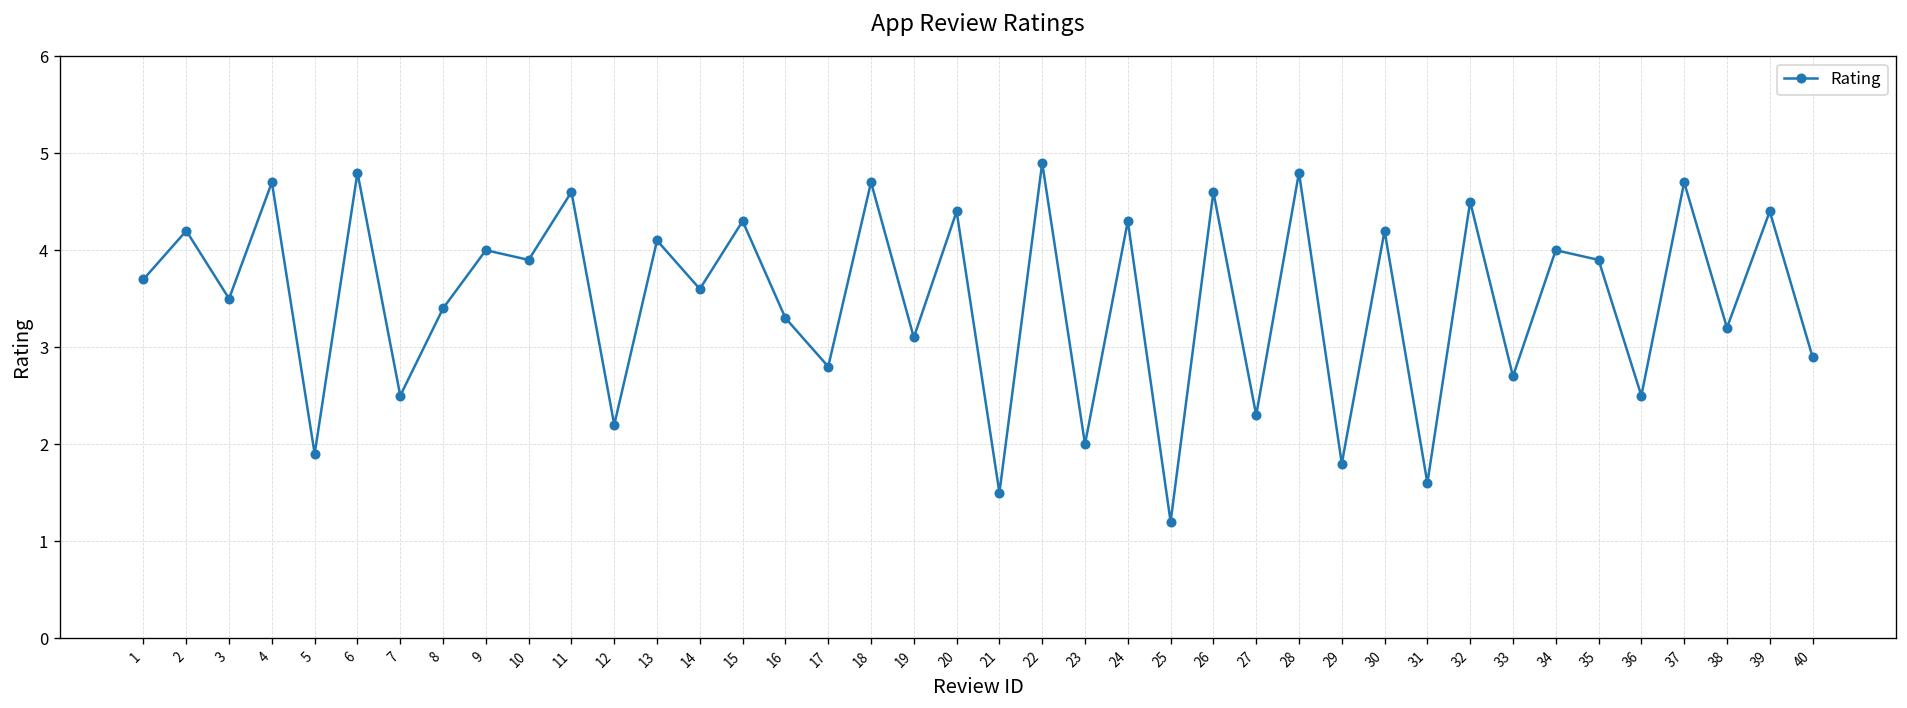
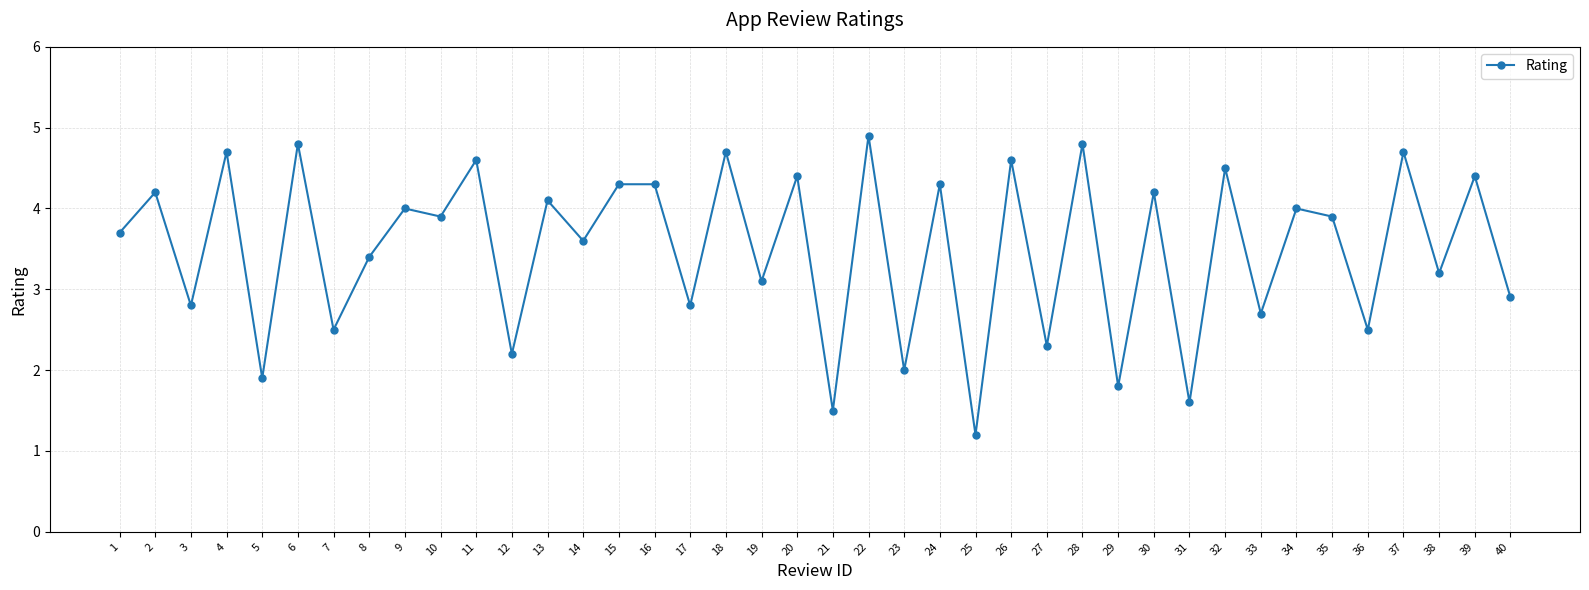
  {
    "1": 3.7,
    "2": 4.2,
-   "3": 3.5,
+   "3": 2.8,
    "4": 4.7,
    "5": 1.9,
    "6": 4.8,
    "7": 2.5,
    "8": 3.4,
    "9": 4.0,
    "10": 3.9,
    "11": 4.6,
    "12": 2.2,
    "13": 4.1,
    "14": 3.6,
    "15": 4.3,
-   "16": 3.3,
+   "16": 4.3,
    "17": 2.8,
    "18": 4.7,
    "19": 3.1,
    "20": 4.4,
    "21": 1.5,
    "22": 4.9,
    "23": 2.0,
    "24": 4.3,
    "25": 1.2,
    "26": 4.6,
    "27": 2.3,
    "28": 4.8,
    "29": 1.8,
    "30": 4.2,
    "31": 1.6,
    "32": 4.5,
    "33": 2.7,
    "34": 4.0,
    "35": 3.9,
    "36": 2.5,
    "37": 4.7,
    "38": 3.2,
    "39": 4.4,
    "40": 2.9
  }
